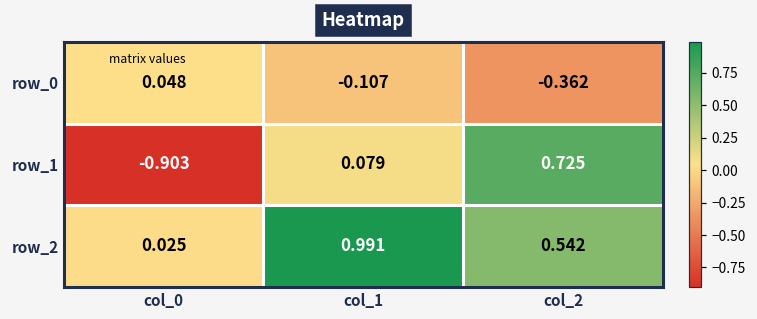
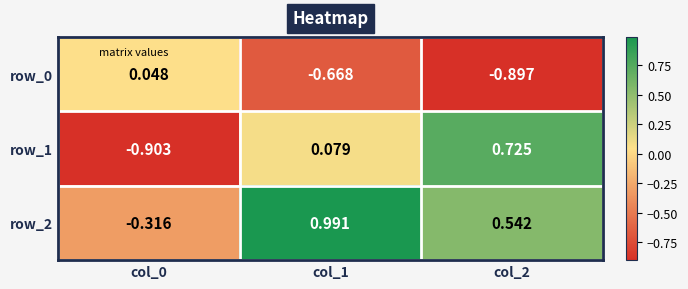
  {
    "row_0": {
      "col_0": 0.048,
-     "col_1": -0.107,
-     "col_2": -0.362
+     "col_1": -0.668,
+     "col_2": -0.897
    },
    "row_1": {
      "col_0": -0.903,
      "col_1": 0.079,
      "col_2": 0.725
    },
    "row_2": {
-     "col_0": 0.025,
+     "col_0": -0.316,
      "col_1": 0.991,
      "col_2": 0.542
    }
  }
